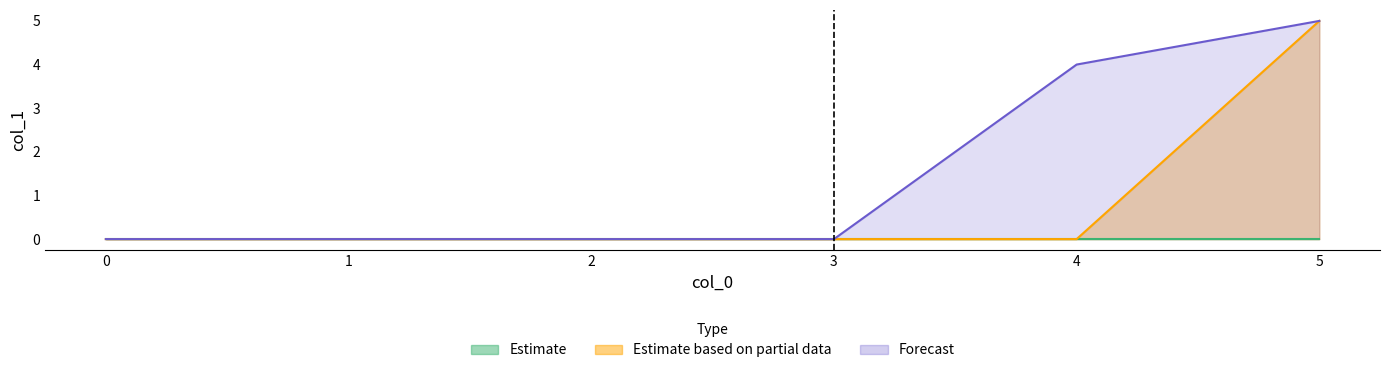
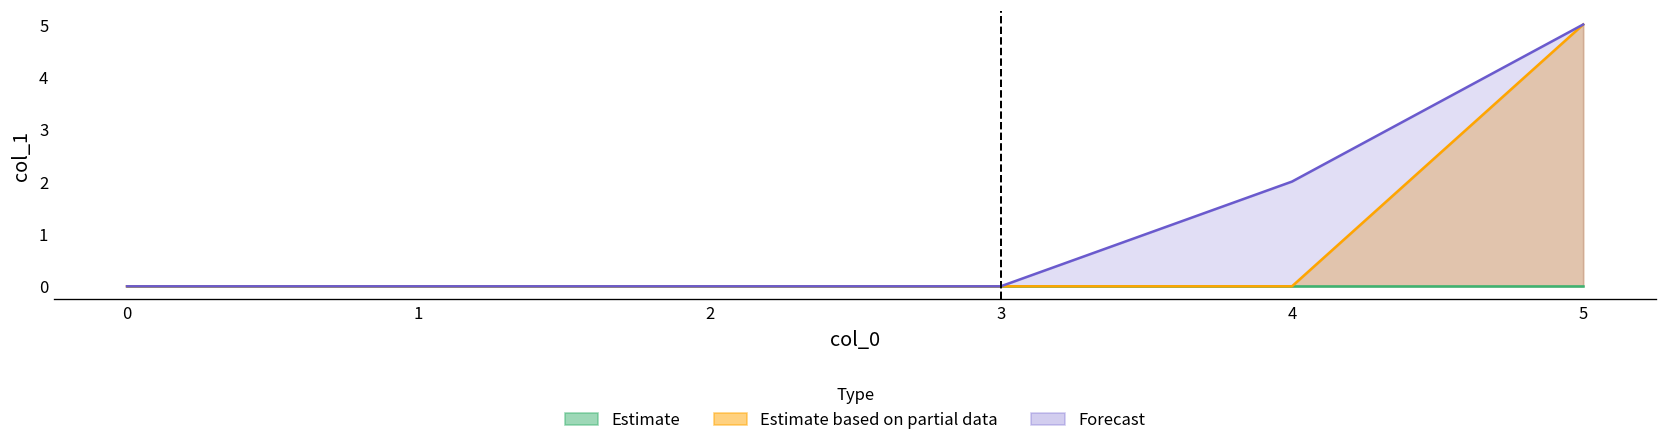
  {
    "Estimate": {
      "5": 0
    },
    "Forecast": {
-     "4": 4
+     "4": 2
    }
  }
